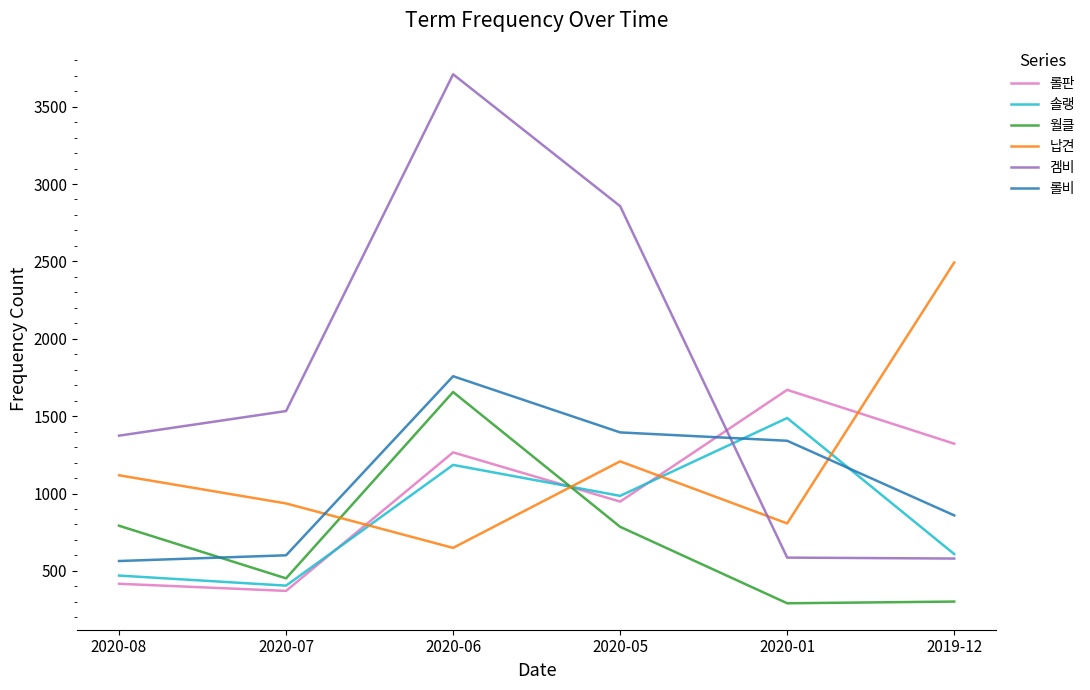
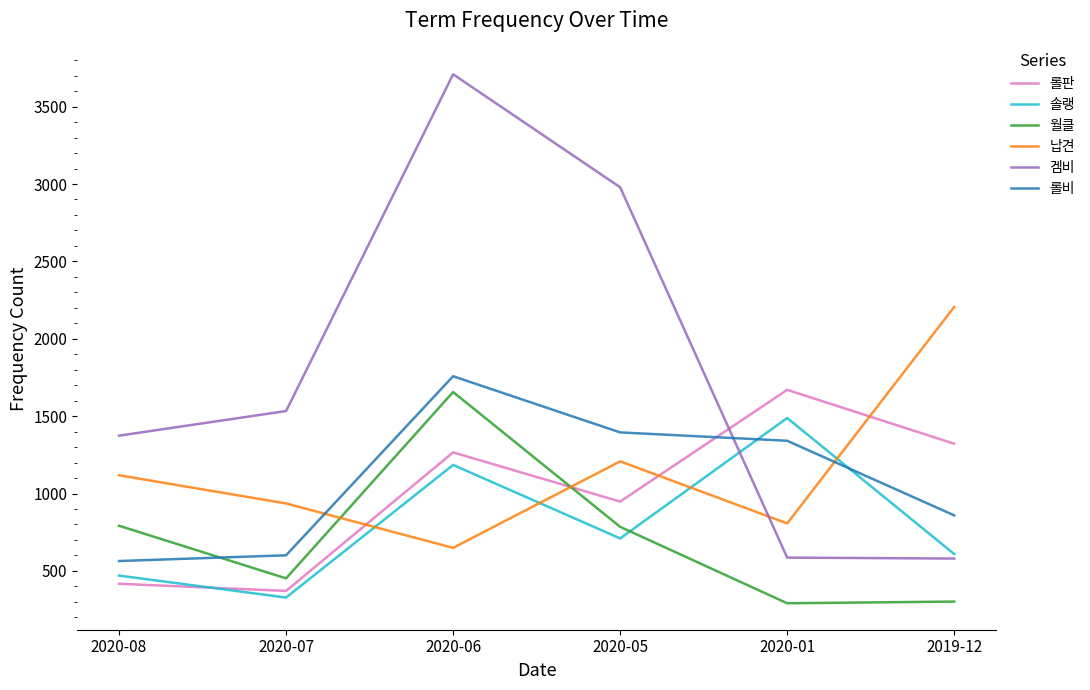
  {
    "롤판": {
      "2020-08": 420,
      "2020-07": 370,
      "2020-06": 1270,
      "2020-05": 950,
      "2020-01": 1670,
      "2019-12": 1320
    },
    "솔랭": {
      "2020-08": 470,
-     "2020-07": 410,
+     "2020-07": 330,
      "2020-06": 1190,
-     "2020-05": 990,
+     "2020-05": 710,
      "2020-01": 1490,
      "2019-12": 610
    },
    "월클": {
      "2020-08": 790,
      "2020-07": 450,
      "2020-06": 1660,
      "2020-05": 790,
      "2020-01": 290,
      "2019-12": 300
    },
    "납견": {
      "2020-08": 1120,
      "2020-07": 940,
      "2020-06": 650,
      "2020-05": 1210,
      "2020-01": 810,
-     "2019-12": 2490
+     "2019-12": 2210
    },
    "겜비": {
      "2020-08": 1370,
      "2020-07": 1530,
      "2020-06": 3710,
-     "2020-05": 2860,
+     "2020-05": 2980,
      "2020-01": 590,
      "2019-12": 580
    },
    "롤비": {
      "2020-08": 560,
      "2020-07": 600,
      "2020-06": 1760,
      "2020-05": 1400,
      "2020-01": 1340,
      "2019-12": 860
    }
  }
